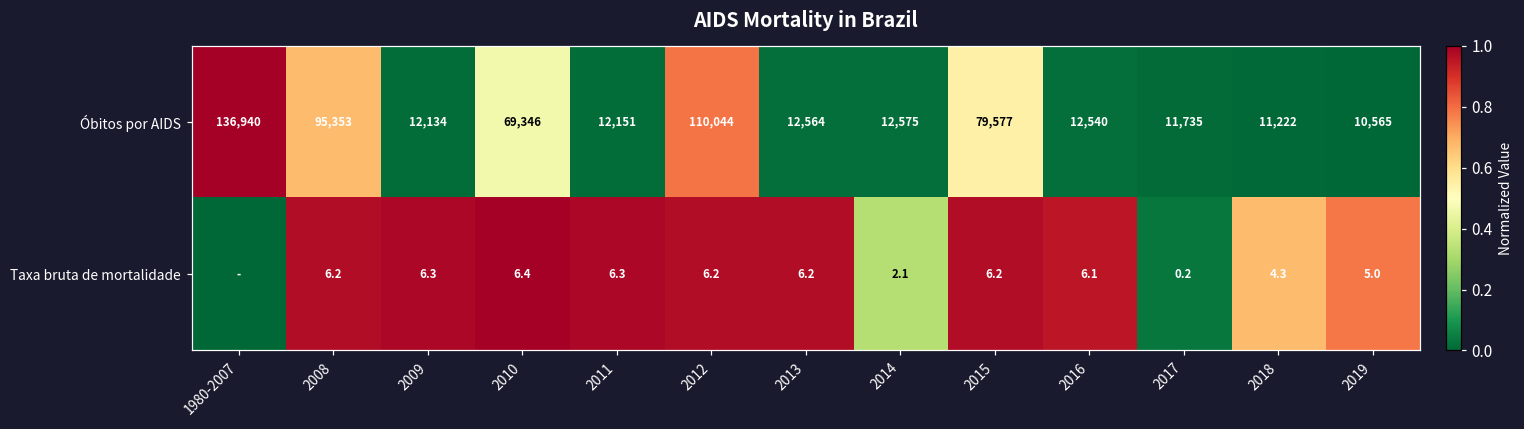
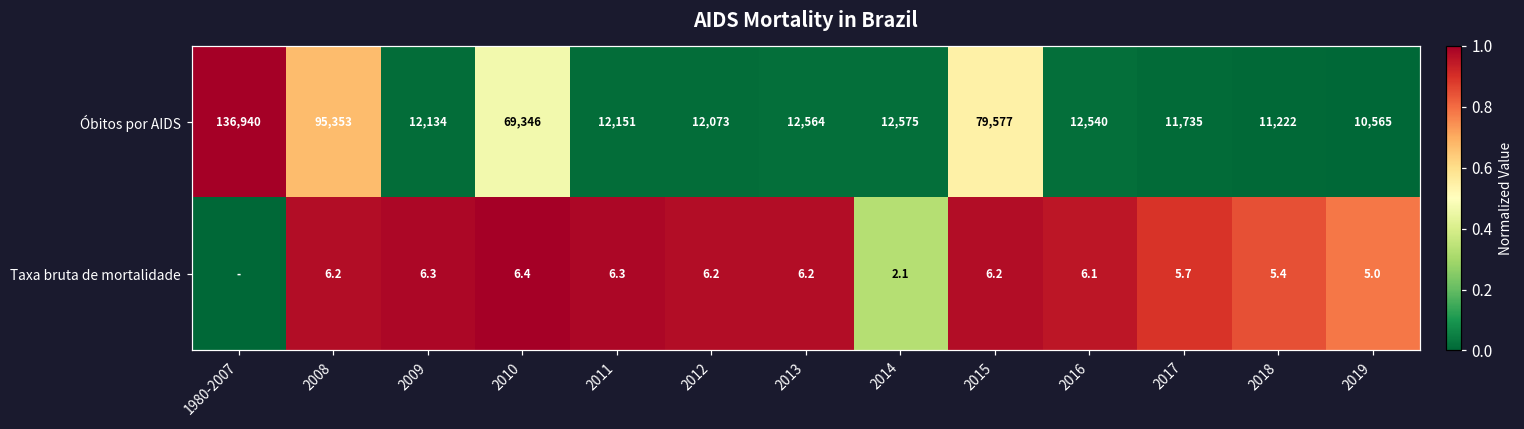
  {
    "Óbitos por AIDS": {
      "1980-2007": "136,940",
      "2008": "95,353",
      "2009": "12,134",
      "2010": "69,346",
      "2011": "12,151",
-     "2012": "110,044",
+     "2012": "12,073",
      "2013": "12,564",
      "2014": "12,575",
      "2015": "79,577",
      "2016": "12,540",
      "2017": "11,735",
      "2018": "11,222",
      "2019": "10,565"
    },
    "Taxa bruta de mortalidade": {
      "2008": "6.2",
      "2009": "6.3",
      "2010": "6.4",
      "2011": "6.3",
      "2012": "6.2",
      "2013": "6.2",
      "2014": "2.1",
      "2015": "6.2",
      "2016": "6.1",
-     "2017": "0.2",
-     "2018": "4.3",
+     "2017": "5.7",
+     "2018": "5.4",
      "2019": "5.0"
    }
  }
